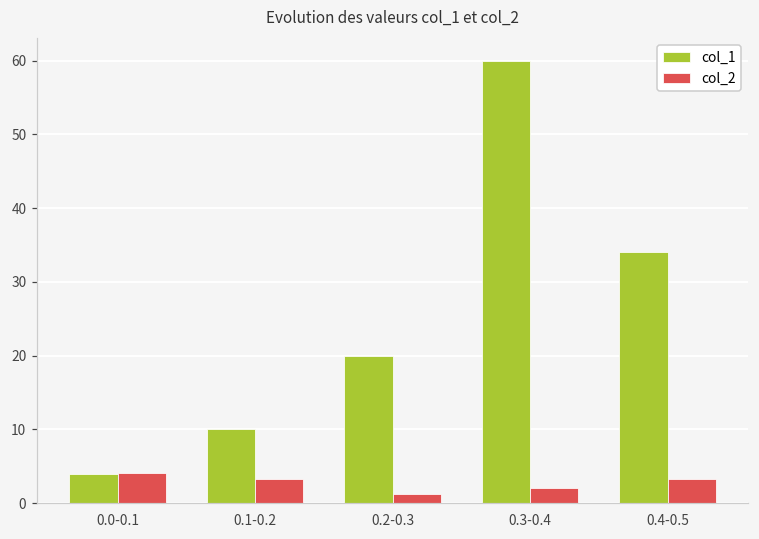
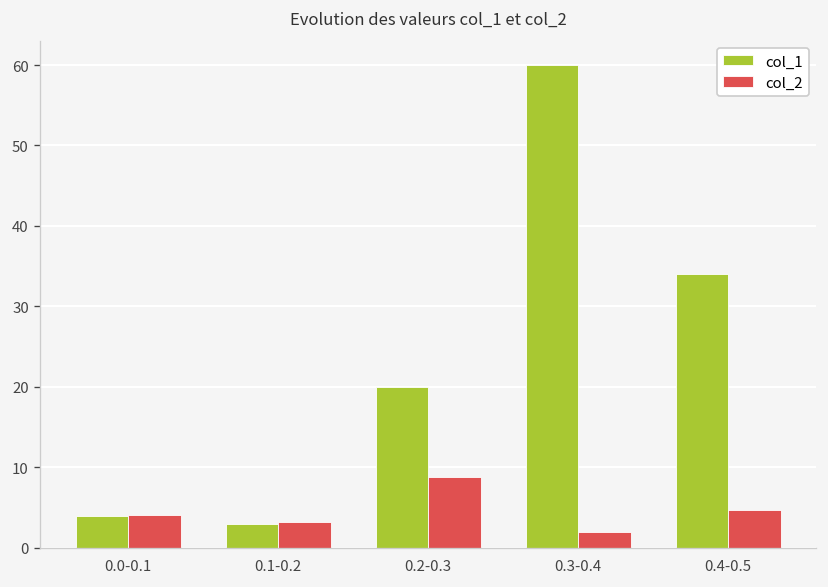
  {
    "col_1": {
      "0.0-0.1": 4,
-     "0.1-0.2": 10,
+     "0.1-0.2": 3,
      "0.2-0.3": 20,
      "0.3-0.4": 60,
      "0.4-0.5": 34
    },
    "col_2": {
      "0.0-0.1": 4,
      "0.1-0.2": 3,
-     "0.2-0.3": 1,
+     "0.2-0.3": 9,
      "0.3-0.4": 2,
-     "0.4-0.5": 3
+     "0.4-0.5": 5
    }
  }
